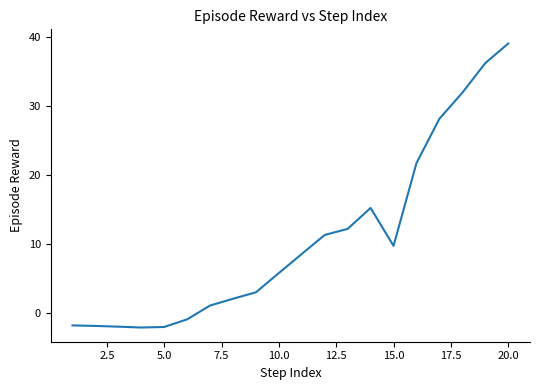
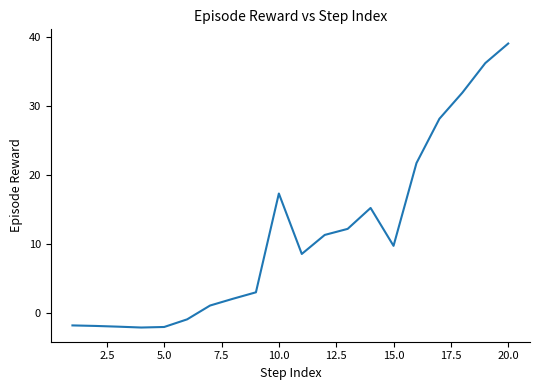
  {
    "5.0": -2,
-   "10.0": 6,
+   "10.0": 17,
    "15.0": 10,
    "20.0": 39
  }
